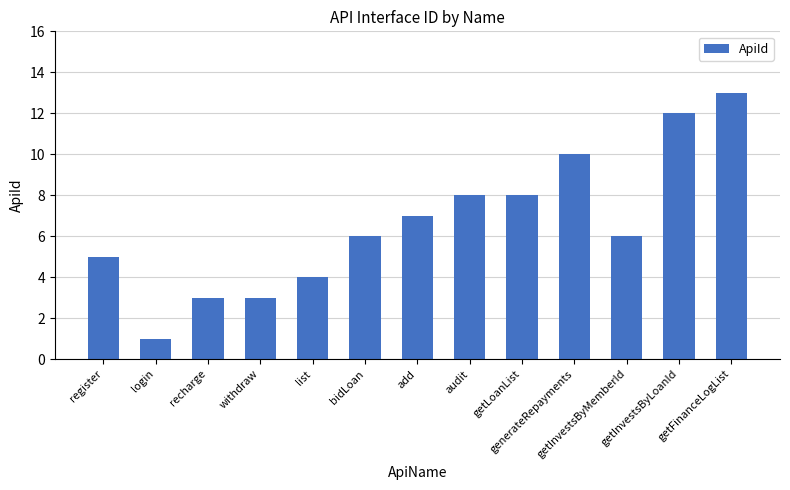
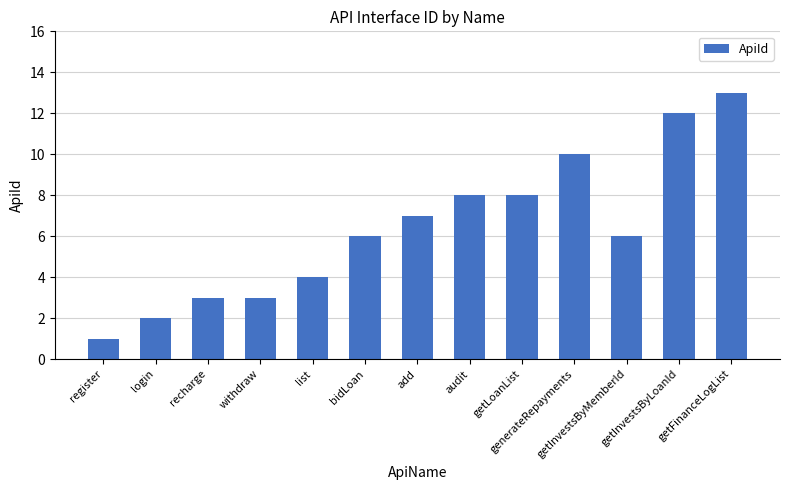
  {
-   "register": 5,
-   "login": 1,
+   "register": 1,
+   "login": 2,
    "recharge": 3,
    "withdraw": 3,
    "list": 4,
    "bidLoan": 6,
    "add": 7,
    "audit": 8,
    "getLoanList": 8,
    "generateRepayments": 10,
    "getInvestsByMemberId": 6,
    "getInvestsByLoanId": 12,
    "getFinanceLogList": 13
  }
